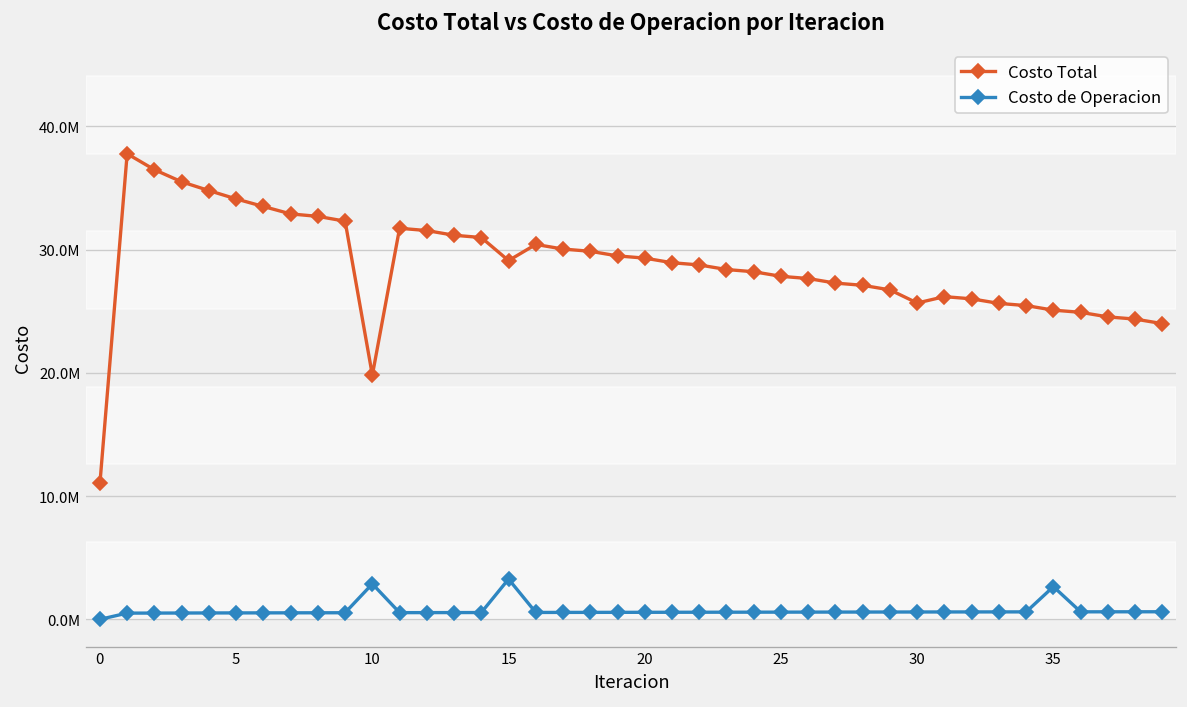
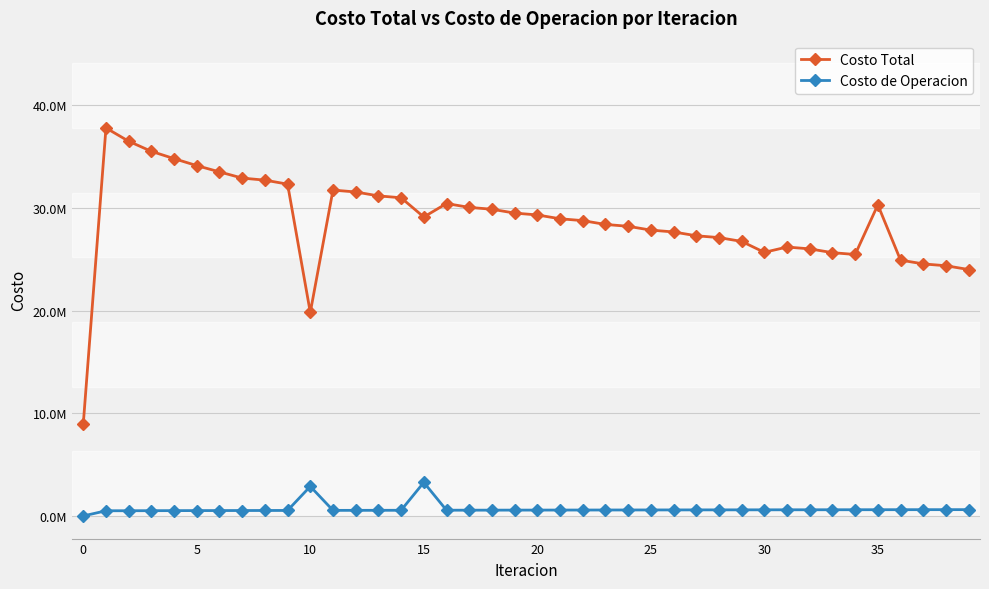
  {
    "Costo Total": {
-     "0": 11000000,
+     "0": 9000000,
      "5": 34100000,
      "10": 19800000,
      "15": 29100000,
      "20": 29300000,
      "25": 27800000,
      "30": 25700000,
-     "35": 25100000
+     "35": 30300000
    },
    "Costo de Operacion": {
      "0": 0,
      "5": 500000,
      "10": 2900000,
      "15": 3300000,
      "20": 600000,
      "25": 600000,
      "30": 600000,
-     "35": 2700000
+     "35": 600000
    }
  }
